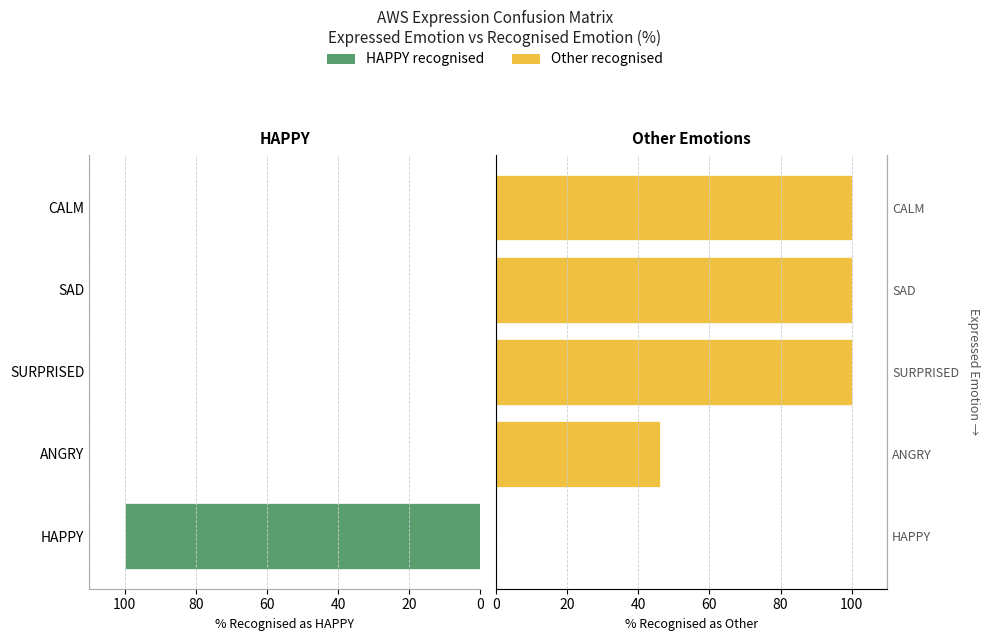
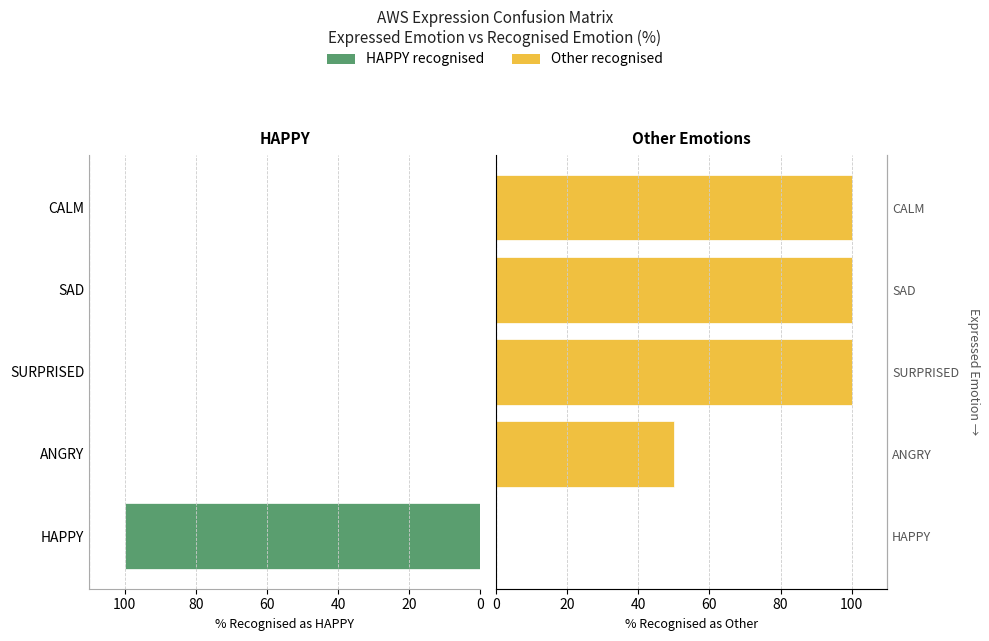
  {
    "HAPPY": {
      "CALM": 0,
      "SAD": 0,
      "SURPRISED": 0,
      "ANGRY": 0,
      "HAPPY": 100
    },
    "Other Emotions": {
      "CALM": 100,
      "SAD": 100,
      "SURPRISED": 100,
-     "ANGRY": 46,
+     "ANGRY": 50,
      "HAPPY": 0
    }
  }
